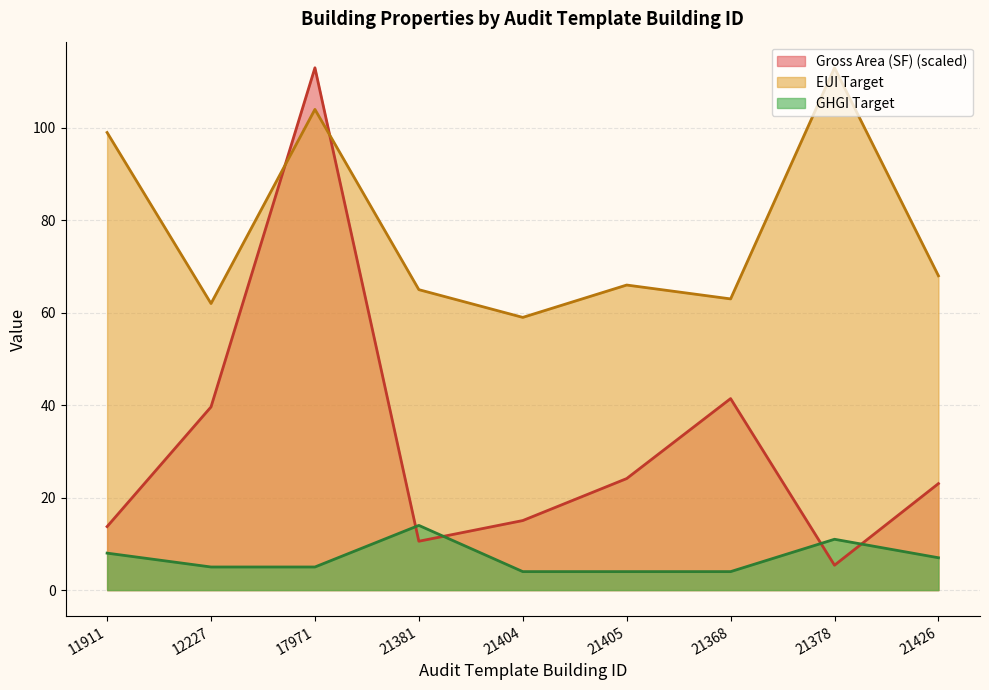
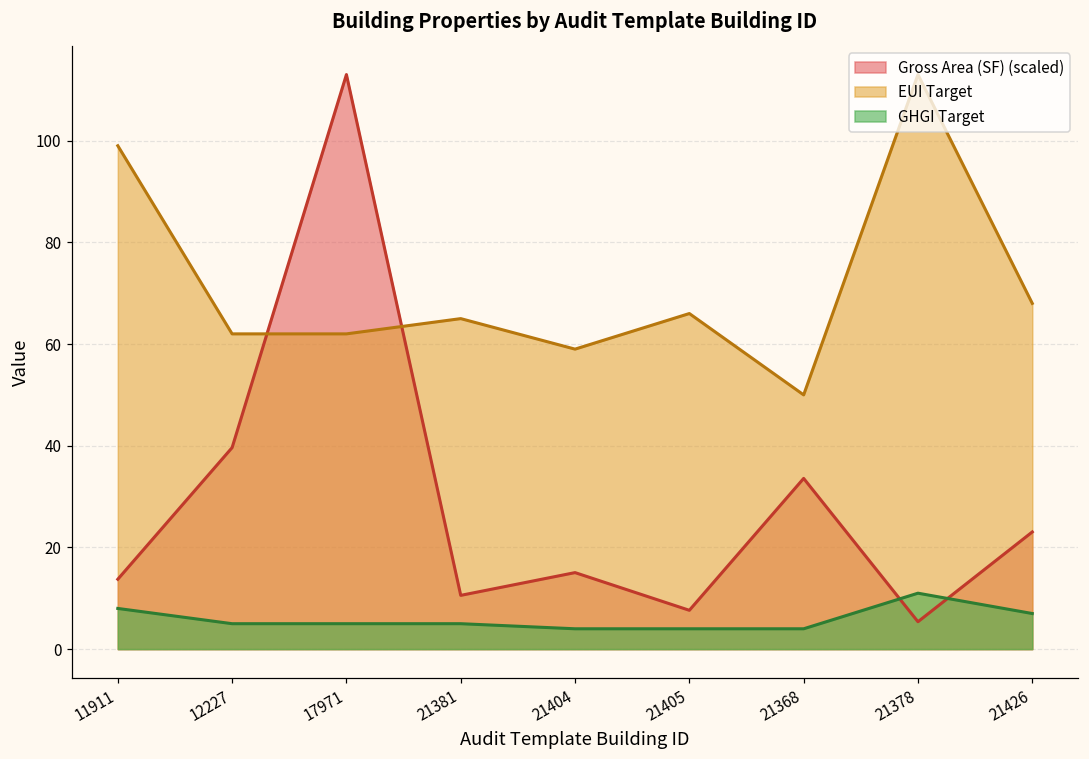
  {
    "Gross Area (SF) (scaled)": {
      "11911": 14,
      "12227": 40,
      "17971": 113,
      "21381": 11,
      "21404": 15,
-     "21405": 24,
-     "21368": 41,
+     "21405": 8,
+     "21368": 34,
      "21378": 5,
      "21426": 23
    },
    "EUI Target": {
      "11911": 99,
      "12227": 62,
-     "17971": 104,
+     "17971": 62,
      "21381": 65,
      "21404": 59,
      "21405": 66,
-     "21368": 63,
+     "21368": 50,
      "21426": 68
    },
    "GHGI Target": {
      "11911": 8,
      "12227": 5,
      "17971": 5,
-     "21381": 14,
+     "21381": 5,
      "21404": 4,
      "21405": 4,
      "21368": 4,
      "21378": 11,
      "21426": 7
    }
  }
